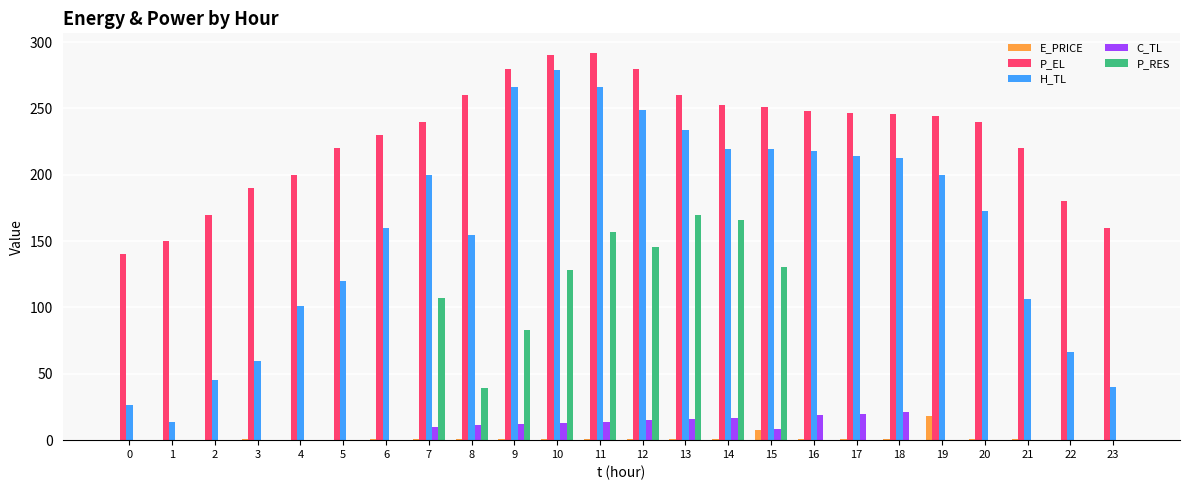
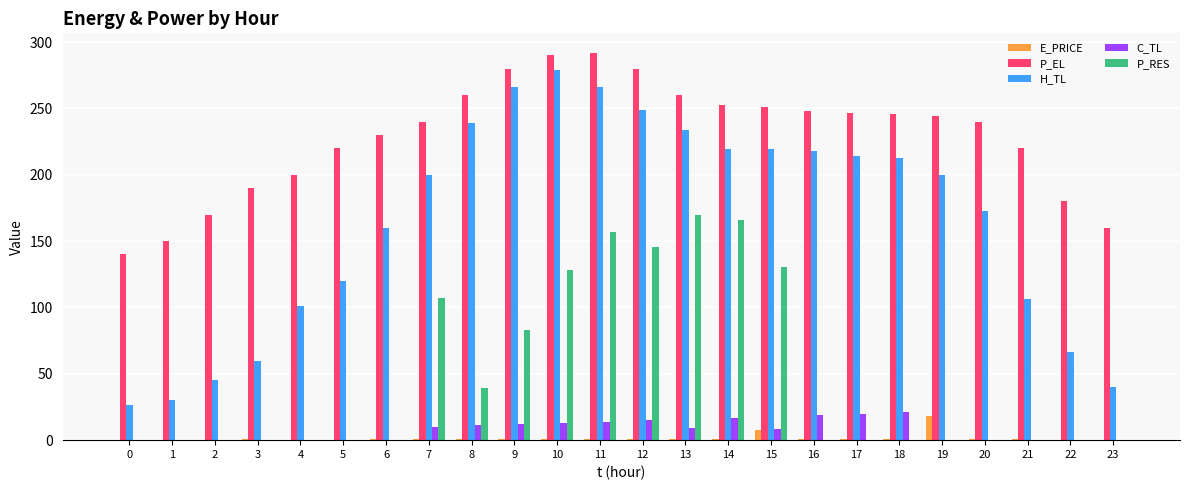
  {
    "E_PRICE": {
      "15": 8,
      "19": 18
    },
    "P_EL": {
      "0": 140,
      "1": 150,
      "2": 170,
      "3": 190,
      "4": 200,
      "5": 220,
      "6": 230,
      "7": 240,
      "8": 260,
      "9": 280,
      "10": 290,
      "11": 292,
      "12": 280,
      "13": 260,
      "14": 252,
      "15": 251,
      "16": 248,
      "17": 246,
      "18": 246,
      "19": 244,
      "20": 240,
      "21": 220,
      "22": 180,
      "23": 160
    },
    "H_TL": {
      "0": 27,
-     "1": 13,
+     "1": 31,
      "2": 45,
      "3": 60,
      "4": 101,
      "5": 120,
      "6": 160,
      "7": 200,
-     "8": 155,
+     "8": 239,
      "9": 266,
      "10": 279,
      "11": 266,
      "12": 249,
      "13": 234,
      "14": 219,
      "15": 220,
      "16": 218,
      "17": 214,
      "18": 213,
      "19": 200,
      "20": 173,
      "21": 106,
      "22": 67,
      "23": 40
    },
    "C_TL": {
      "0": 0,
      "1": 0,
      "2": 0,
      "3": 0,
      "4": 0,
      "5": 0,
      "6": 0,
      "7": 10,
      "8": 11,
      "9": 12,
      "10": 13,
      "11": 14,
      "12": 15,
-     "13": 16,
+     "13": 9,
      "14": 17,
      "15": 9,
      "16": 19,
      "17": 20,
      "18": 21,
      "19": 0,
      "20": 0,
      "21": 0,
      "22": 0,
      "23": 0
    },
    "P_RES": {
      "0": 0,
      "1": 0,
      "2": 0,
      "3": 0,
      "4": 0,
      "5": 0,
      "6": 0,
      "7": 107,
      "8": 39,
      "9": 83,
      "10": 128,
      "11": 157,
      "12": 146,
      "13": 170,
      "14": 166,
      "15": 130,
      "16": 0,
      "17": 0,
      "18": 0,
      "19": 0,
      "20": 0,
      "21": 0,
      "22": 0,
      "23": 0
    }
  }
